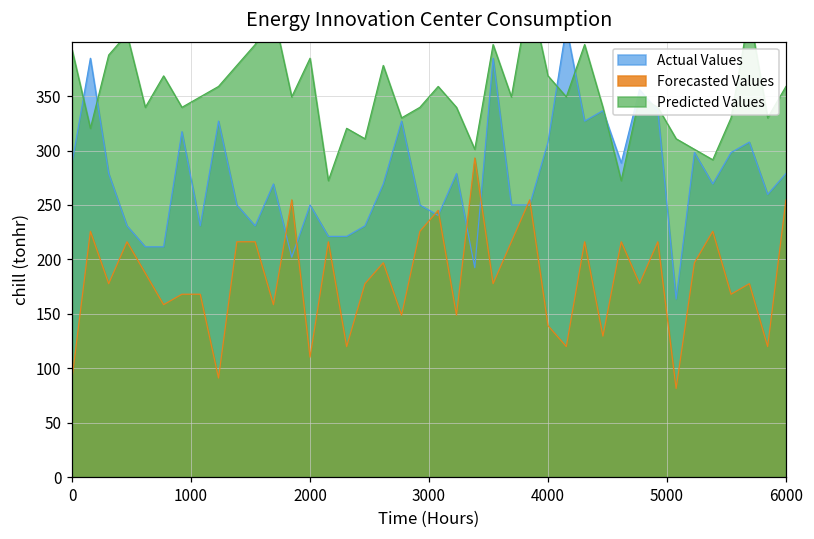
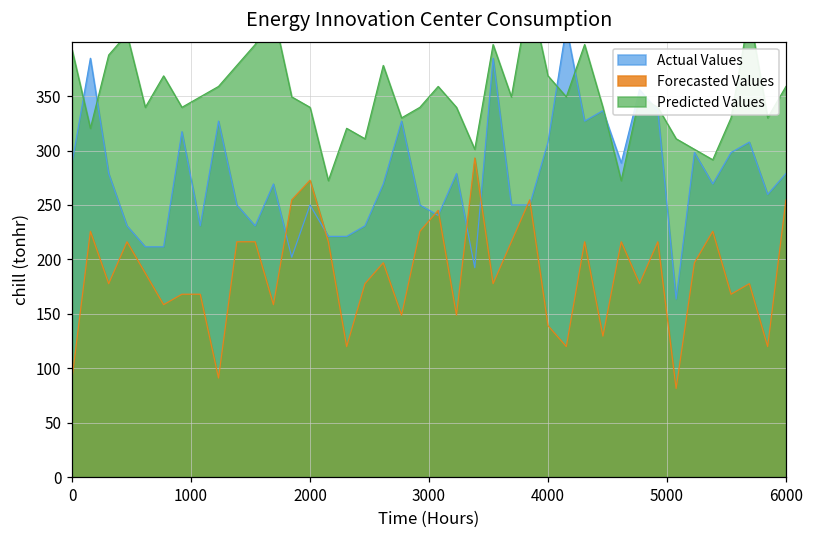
  {
    "Actual Values": {
      "0": 290,
      "2000": 250,
      "4000": 310,
      "6000": 280
    },
    "Forecasted Values": {
      "0": 90,
-     "2000": 110,
+     "2000": 270,
      "4000": 140,
      "6000": 250
    },
    "Predicted Values": {
      "0": 390,
-     "2000": 380,
+     "2000": 340,
      "4000": 370,
      "6000": 360
    }
  }
